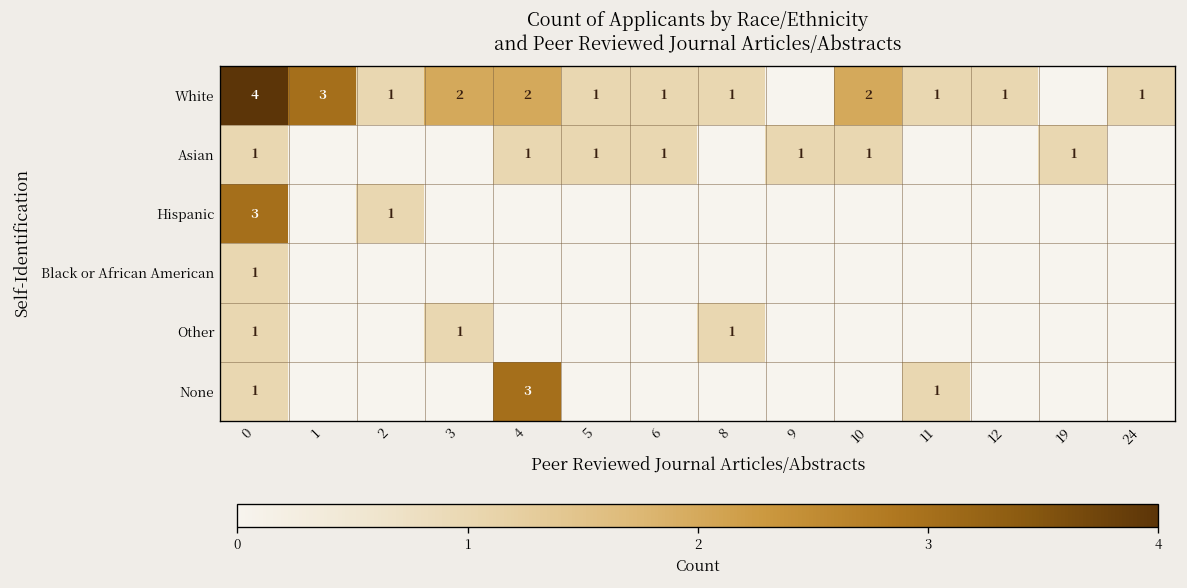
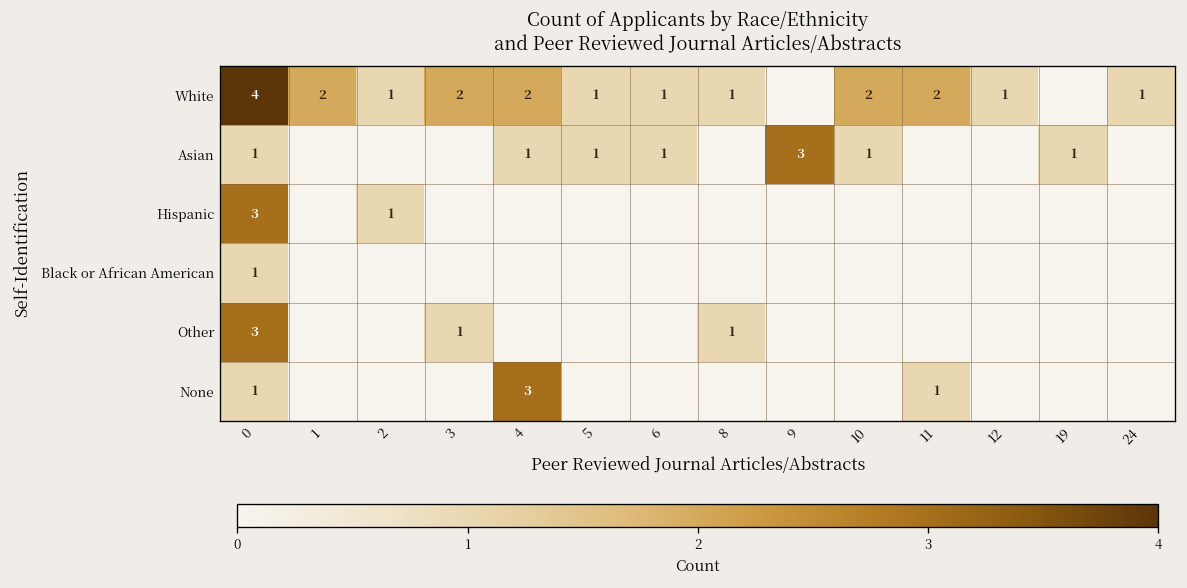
  {
    "White": {
      "0": 4,
-     "1": 3,
+     "1": 2,
      "2": 1,
      "3": 2,
      "4": 2,
      "5": 1,
      "6": 1,
      "8": 1,
      "10": 2,
-     "11": 1,
+     "11": 2,
      "12": 1,
      "24": 1
    },
    "Asian": {
      "0": 1,
      "4": 1,
      "5": 1,
      "6": 1,
-     "9": 1,
+     "9": 3,
      "10": 1,
      "19": 1
    },
    "Hispanic": {
      "0": 3,
      "2": 1
    },
    "Black or African American": {
      "0": 1
    },
    "Other": {
-     "0": 1,
+     "0": 3,
      "3": 1,
      "8": 1
    },
    "None": {
      "0": 1,
      "4": 3,
      "11": 1
    }
  }
